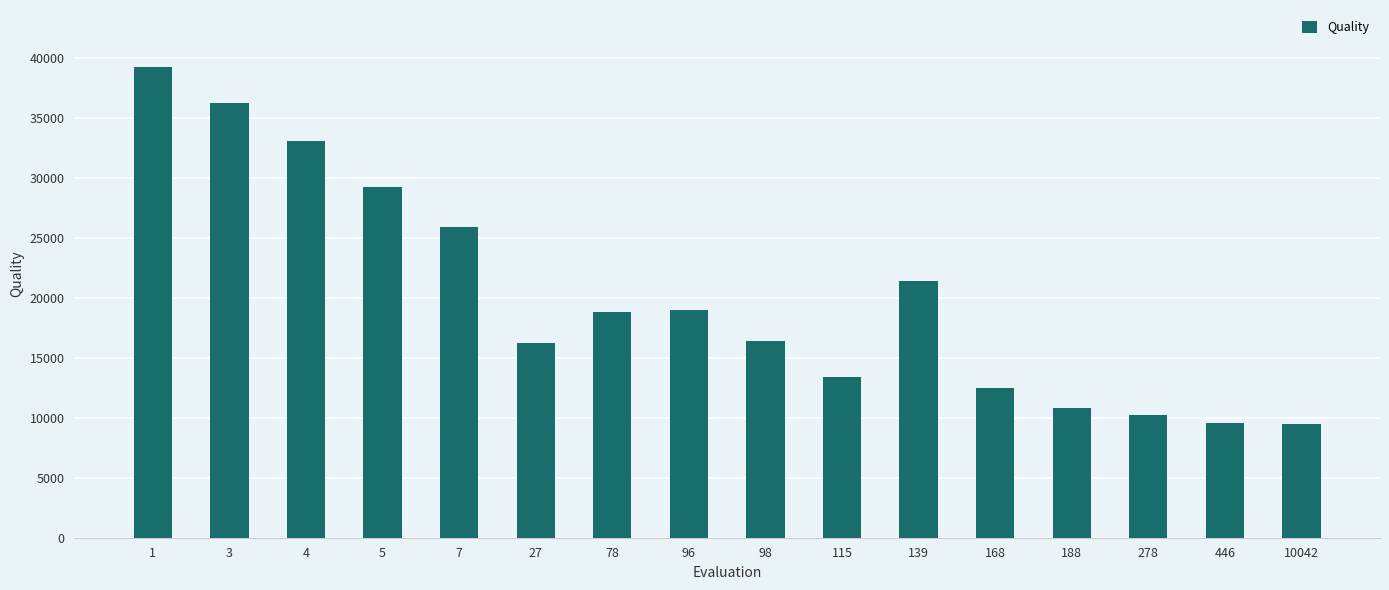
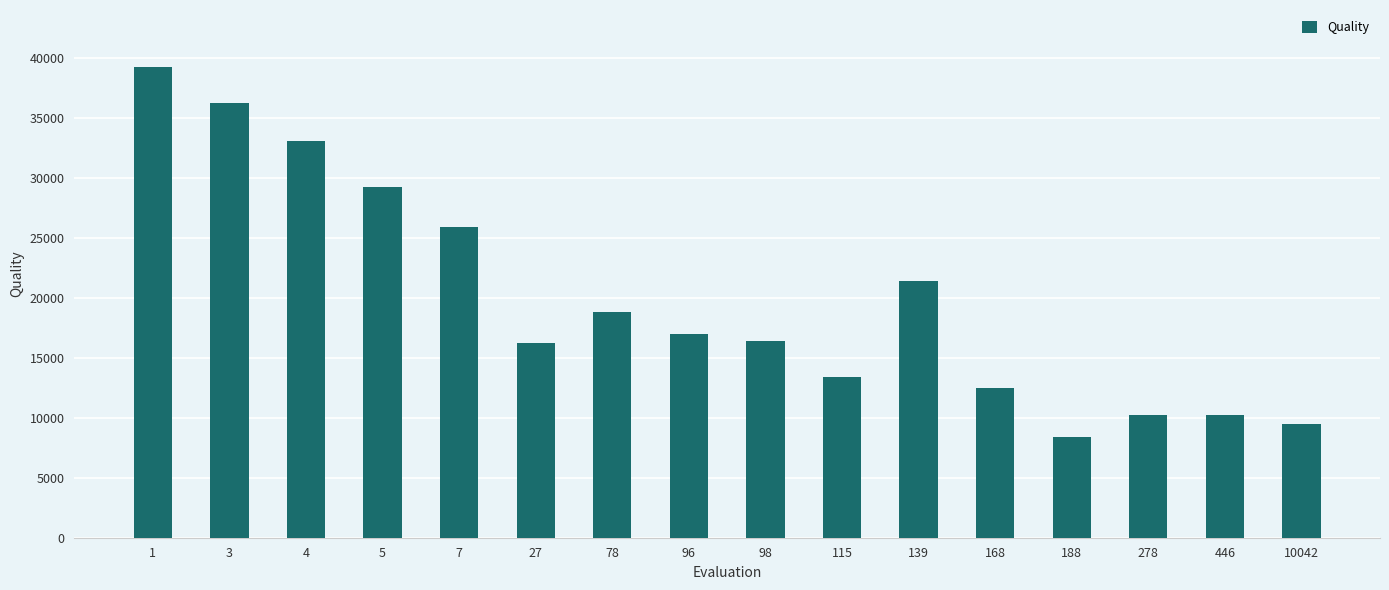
  {
    "1": 39300,
    "3": 36200,
    "4": 33100,
    "5": 29300,
    "7": 25900,
    "27": 16300,
    "78": 18800,
-   "96": 19000,
+   "96": 17000,
    "98": 16400,
    "115": 13400,
    "139": 21400,
    "168": 12500,
-   "188": 10800,
+   "188": 8400,
    "278": 10300,
-   "446": 9500,
+   "446": 10300,
    "10042": 9500
  }
